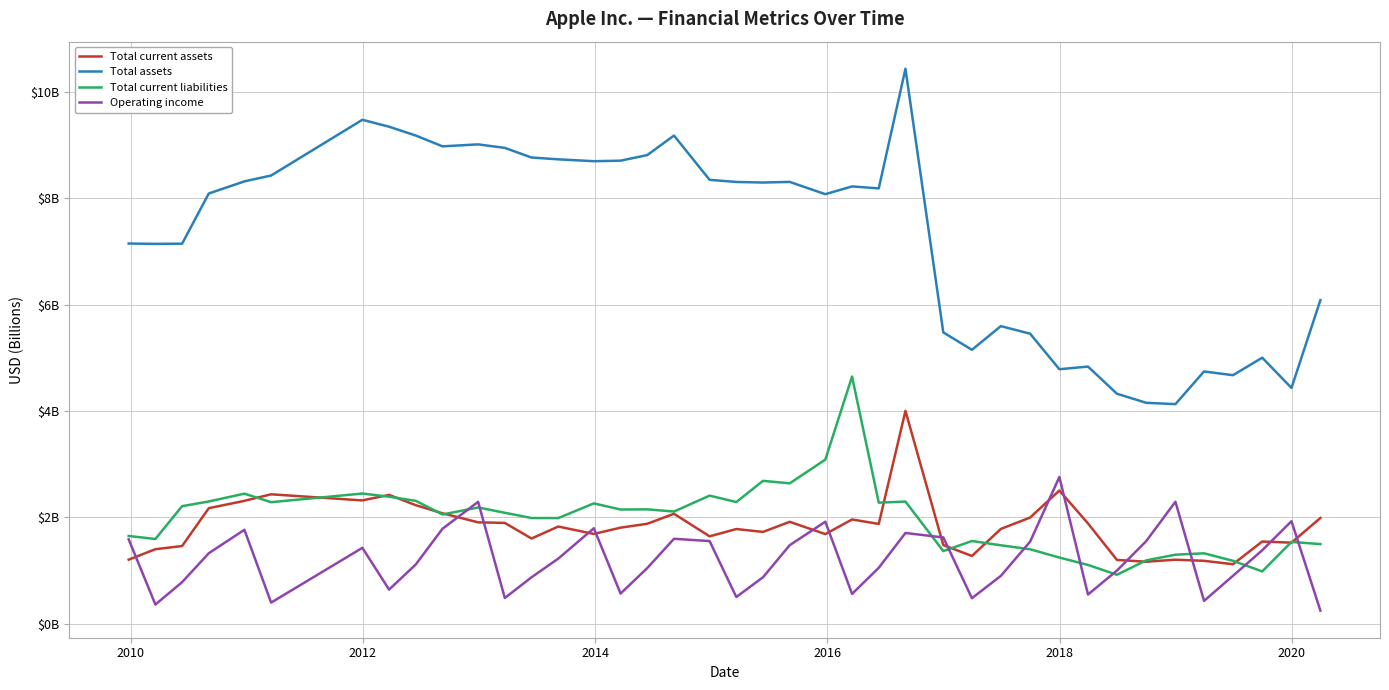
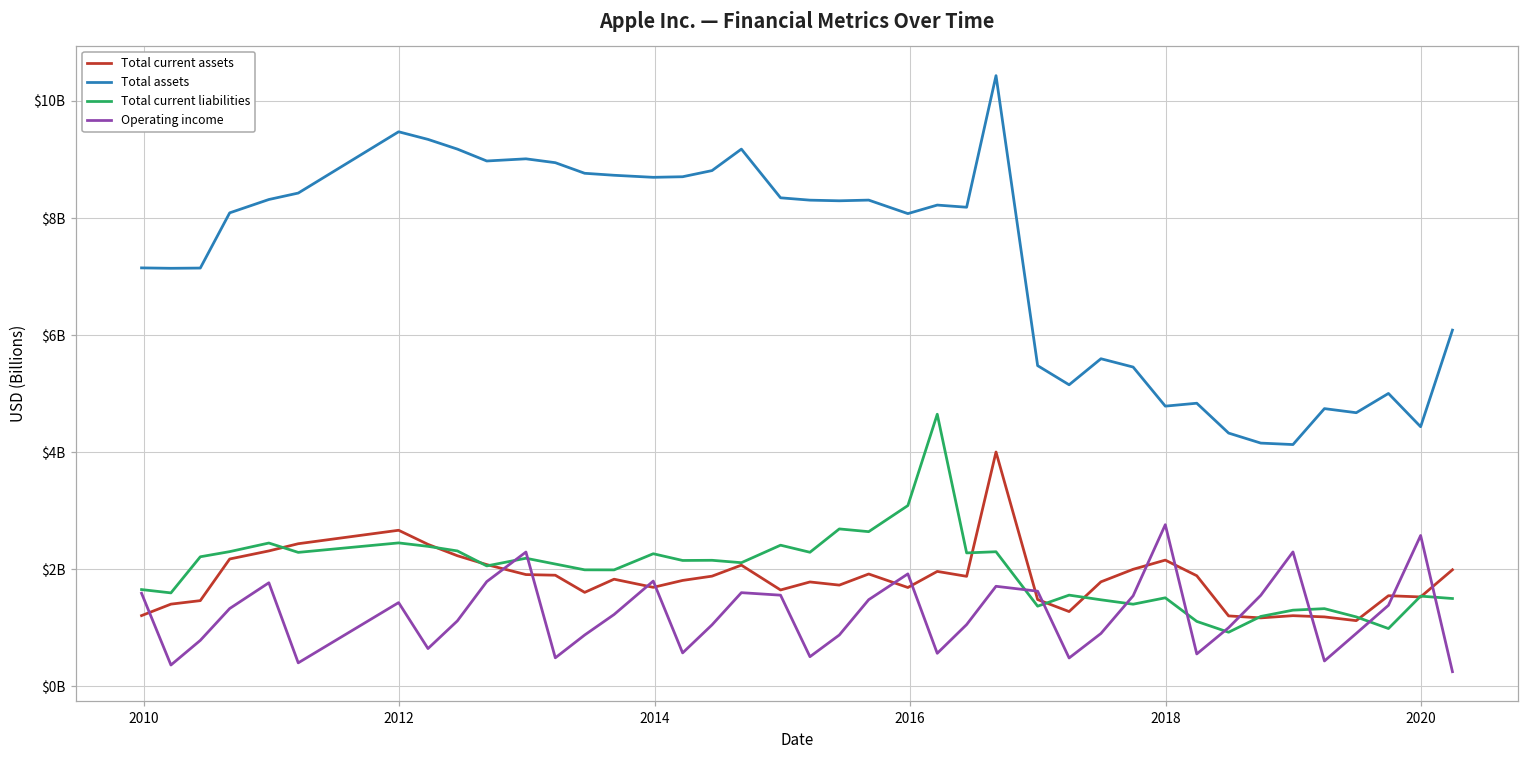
  {
    "Total current assets": {
-     "2012": "$2300000000",
-     "2018": "$2500000000"
+     "2012": "$2700000000",
+     "2018": "$2200000000"
    },
    "Total assets": {
      "2012": "$9500000000",
      "2018": "$4800000000",
      "2020": "$4400000000"
    },
    "Total current liabilities": {
      "2012": "$2500000000",
-     "2018": "$1200000000"
+     "2018": "$1500000000"
    },
    "Operating income": {
      "2012": "$1400000000",
      "2018": "$2800000000",
-     "2020": "$1900000000"
+     "2020": "$2600000000"
    }
  }
